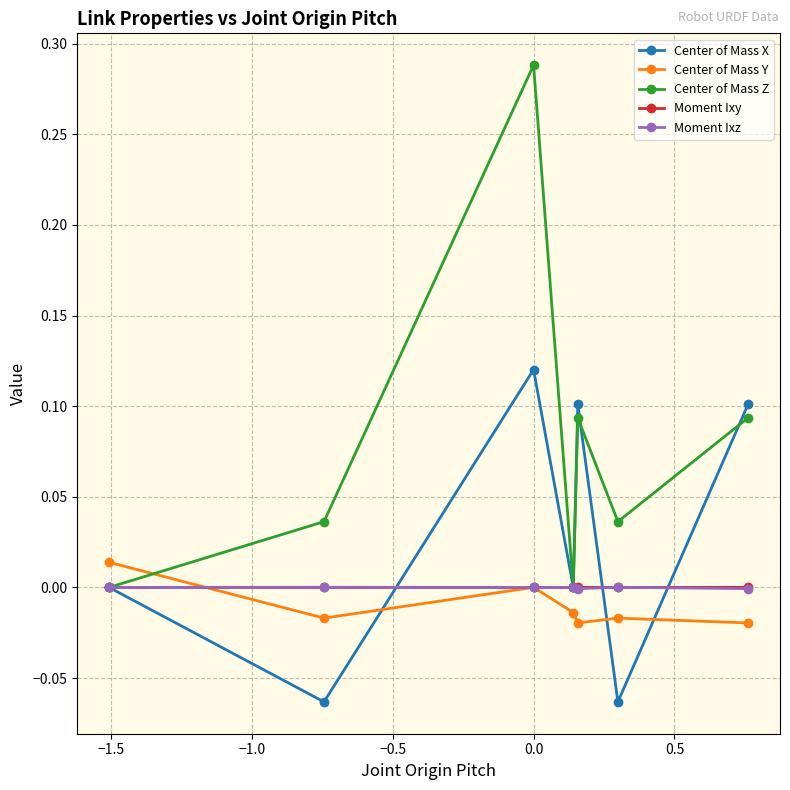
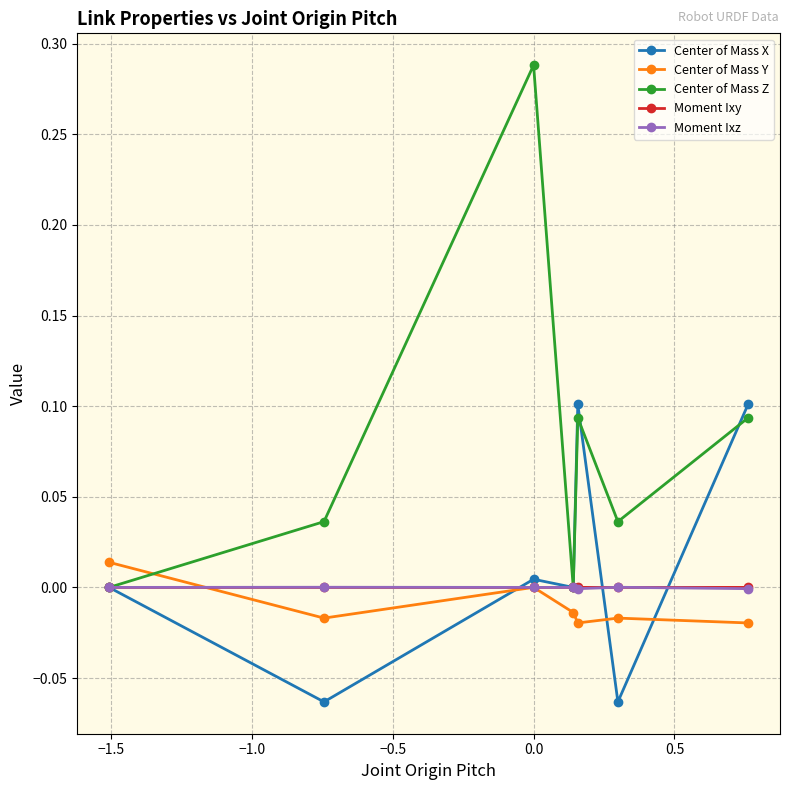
  {
    "Center of Mass X": {
-     "0.0": 0.120
+     "0.0": 0.004
    },
    "Center of Mass Z": {
      "0.0": 0.288
    }
  }
